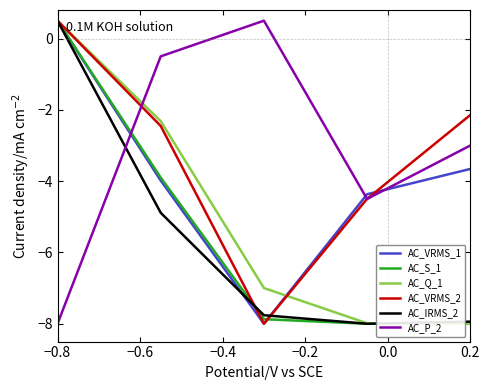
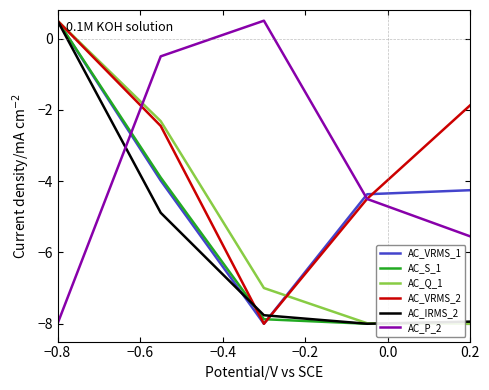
  {
    "AC_VRMS_1": {
-     "0.2": -3.7
+     "0.2": -4.3
    },
    "AC_VRMS_2": {
-     "0.2": -2.1
+     "0.2": -1.9
    },
    "AC_P_2": {
      "−0.8": -8.0,
-     "0.2": -3.0
+     "0.2": -5.5
    }
  }
